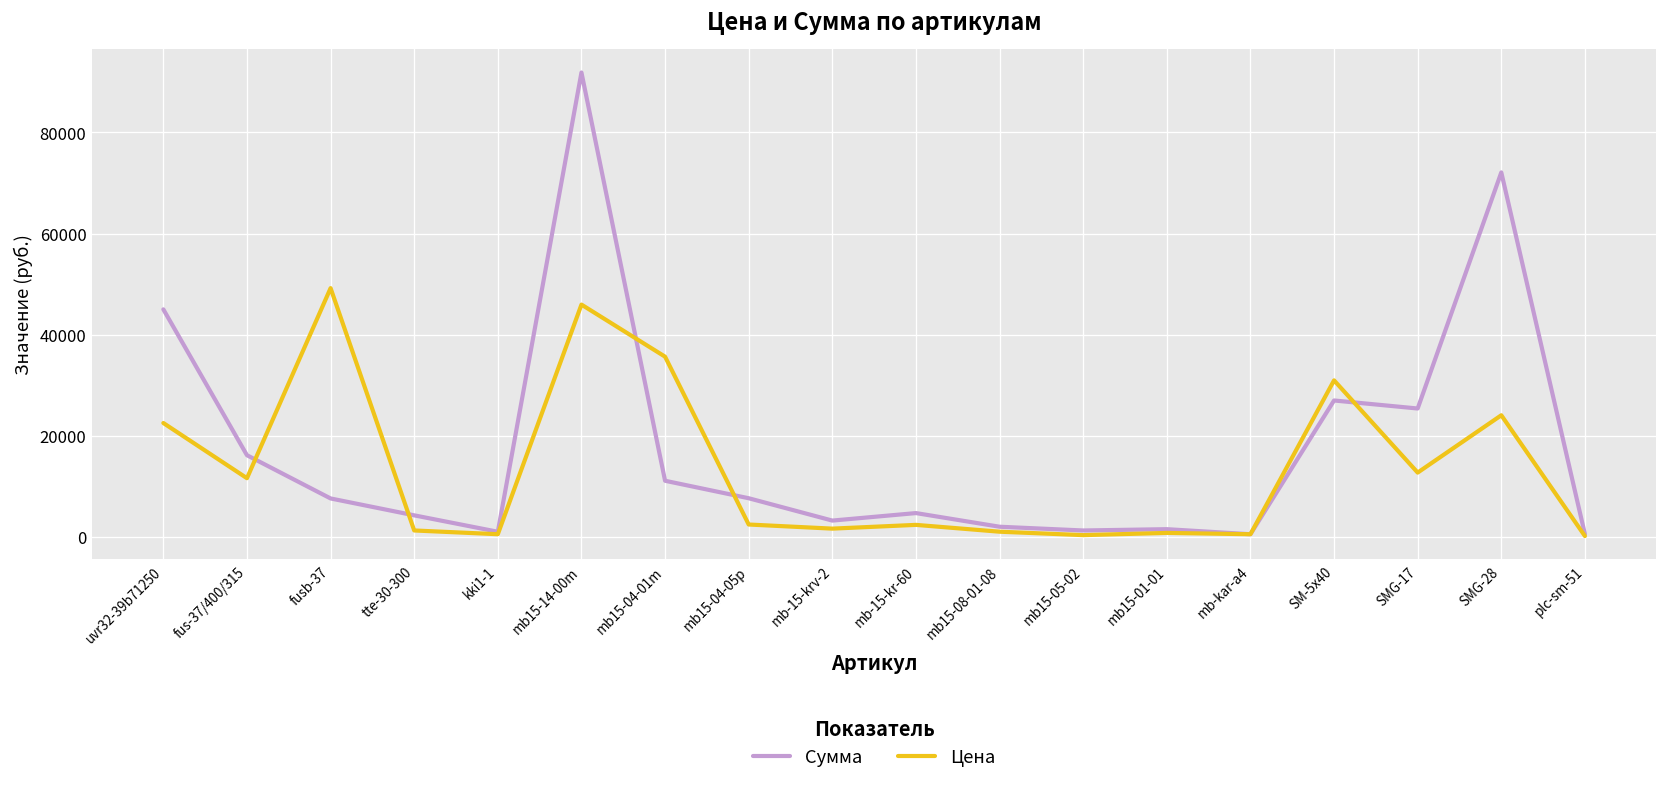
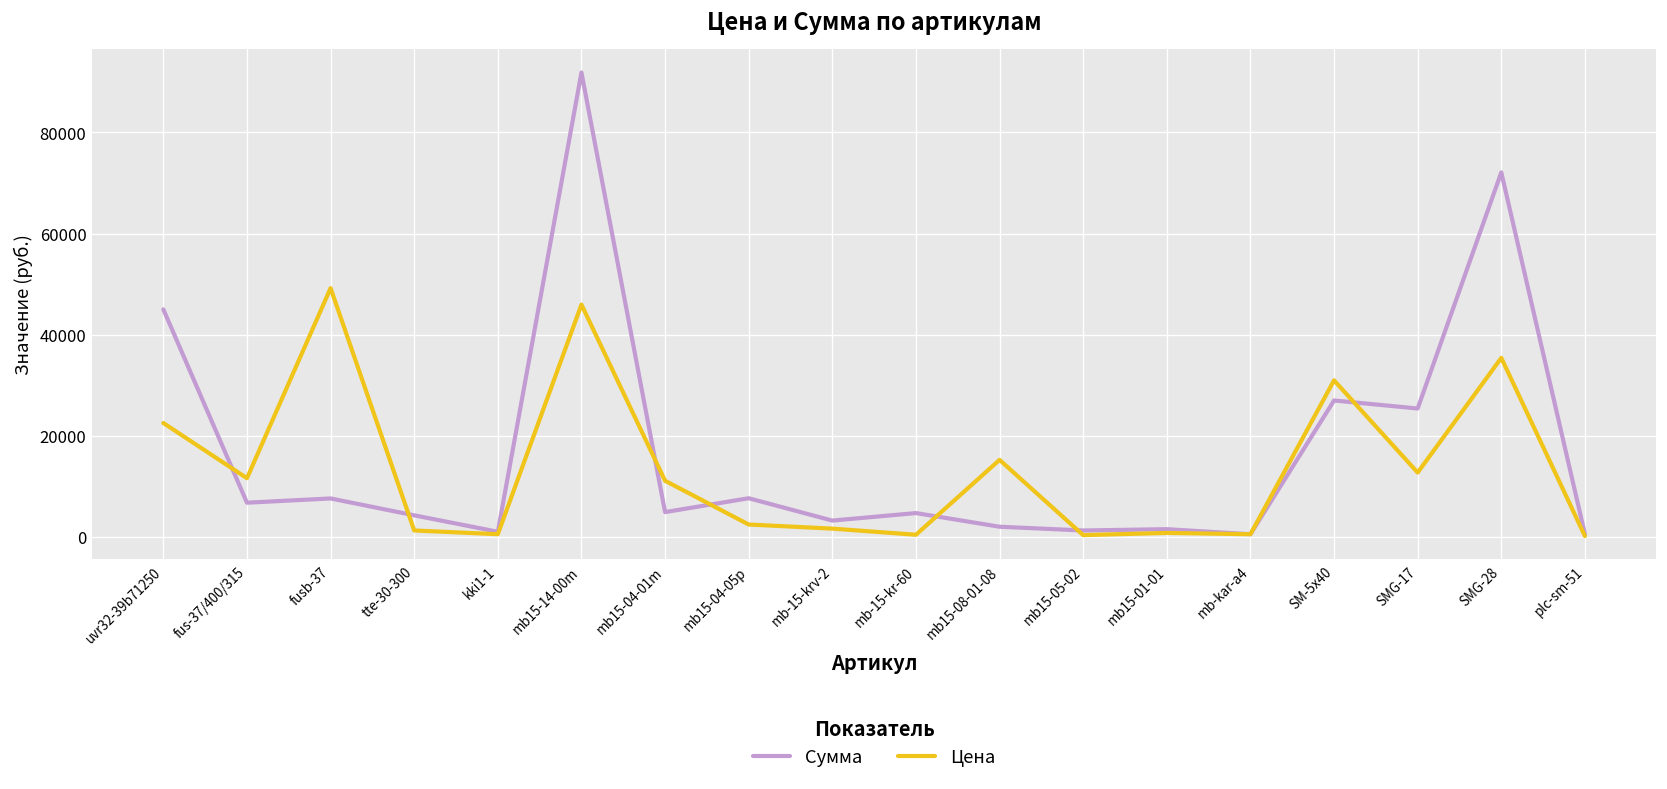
  {
    "Сумма": {
      "uvr32-39b71250": 45000,
-     "fus-37/400/315": 16000,
+     "fus-37/400/315": 7000,
      "fusb-37": 8000,
      "tte-30-300": 4000,
      "mb15-14-00m": 92000,
-     "mb15-04-01m": 11000,
+     "mb15-04-01m": 5000,
      "mb15-04-05p": 8000,
      "mb-15-krv-2": 3000,
      "mb-15-kr-60": 5000,
      "mb15-08-01-08": 2000,
      "mb15-05-02": 1000,
      "mb15-01-01": 1000,
      "SM-5x40": 27000,
      "SMG-17": 25000,
      "SMG-28": 72000
    },
    "Цена": {
      "uvr32-39b71250": 22000,
      "fus-37/400/315": 12000,
      "fusb-37": 49000,
      "tte-30-300": 1000,
      "mb15-14-00m": 46000,
-     "mb15-04-01m": 36000,
+     "mb15-04-01m": 11000,
      "mb15-04-05p": 2000,
      "mb-15-krv-2": 2000,
-     "mb-15-kr-60": 2000,
-     "mb15-08-01-08": 1000,
+     "mb-15-kr-60": 0,
+     "mb15-08-01-08": 15000,
      "mb15-05-02": 0,
      "mb15-01-01": 1000,
      "SM-5x40": 31000,
      "SMG-17": 13000,
-     "SMG-28": 24000
+     "SMG-28": 35000
    }
  }
